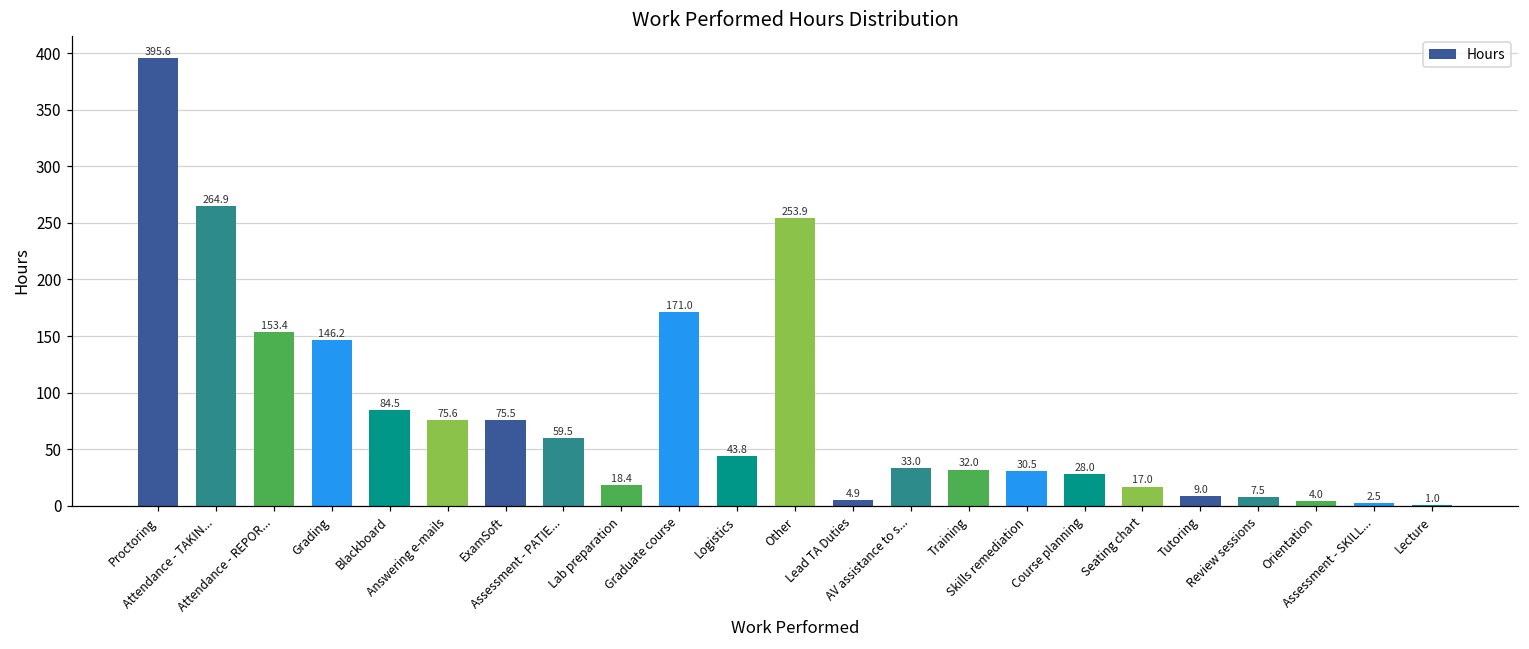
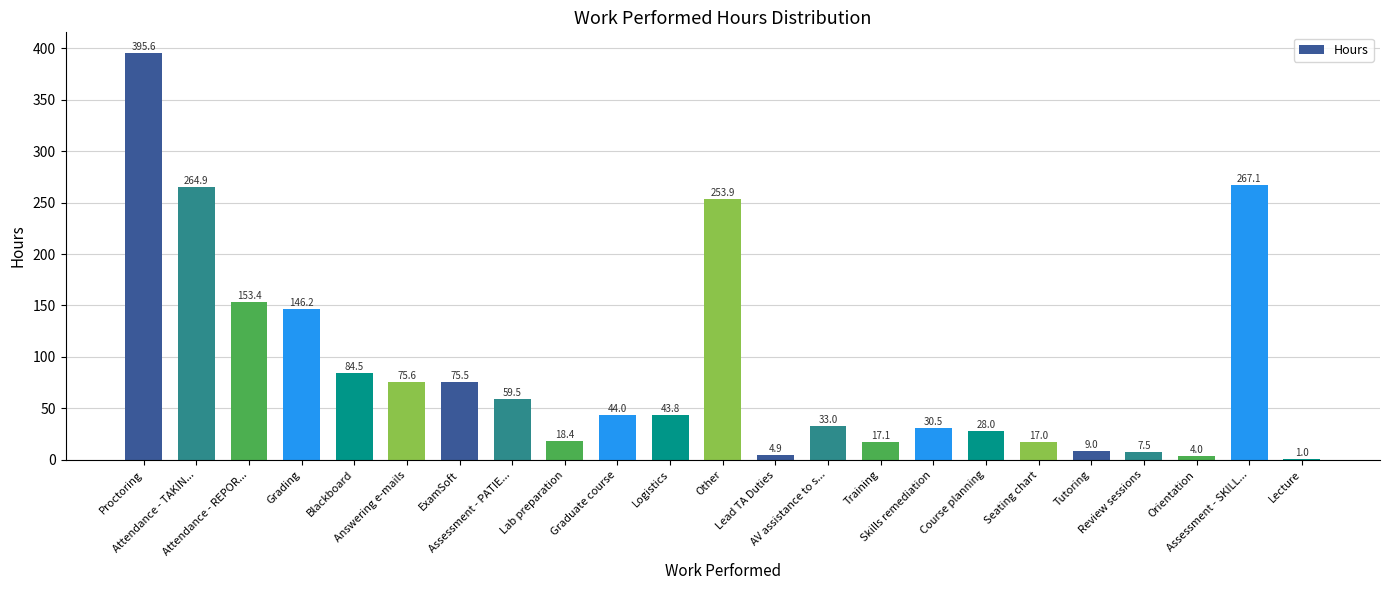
  {
    "Proctoring": 395.6,
    "Attendance - TAKIN...": 264.9,
    "Attendance - REPOR...": 153.4,
    "Grading": 146.2,
    "Blackboard": 84.5,
    "Answering e-mails": 75.6,
    "ExamSoft": 75.5,
    "Assessment - PATIE...": 59.5,
    "Lab preparation": 18.4,
-   "Graduate course": 171.0,
+   "Graduate course": 44.0,
    "Logistics": 43.8,
    "Other": 253.9,
    "Lead TA Duties": 4.9,
    "AV assistance to s...": 33.0,
-   "Training": 32.0,
+   "Training": 17.1,
    "Skills remediation": 30.5,
    "Course planning": 28.0,
    "Seating chart": 17.0,
    "Tutoring": 9.0,
    "Review sessions": 7.5,
    "Orientation": 4.0,
-   "Assessment - SKILL...": 2.5,
+   "Assessment - SKILL...": 267.1,
    "Lecture": 1.0
  }
